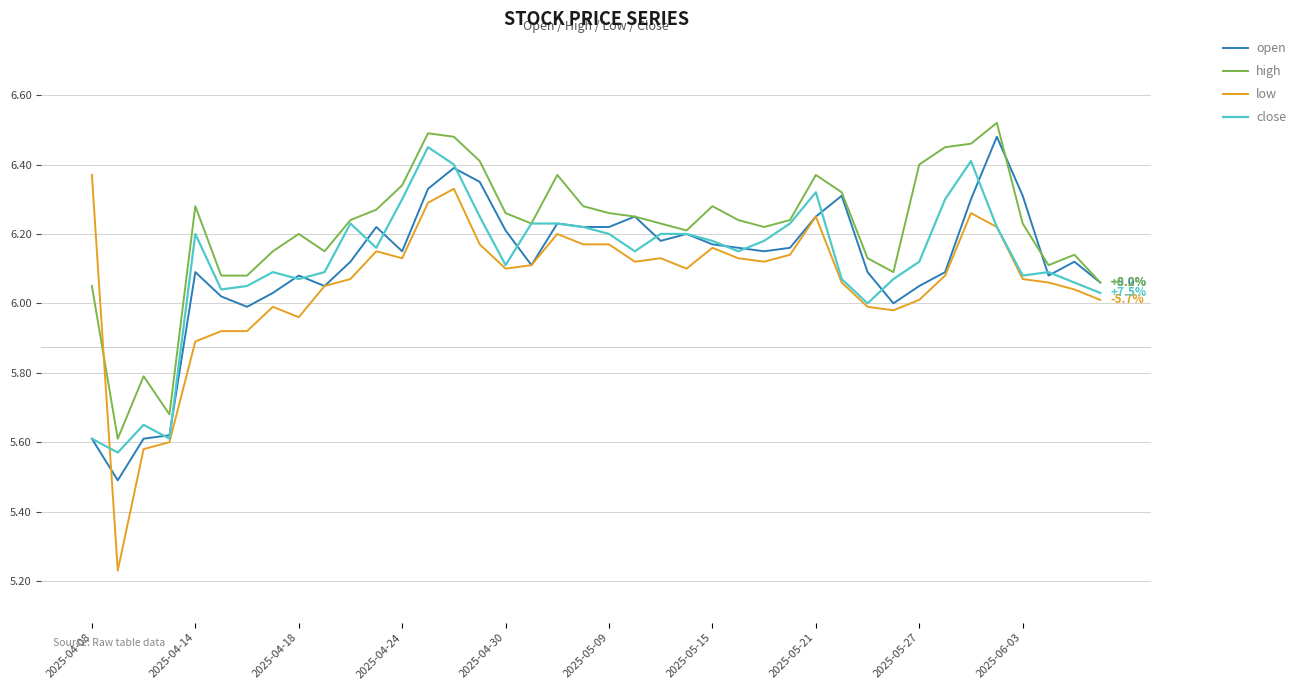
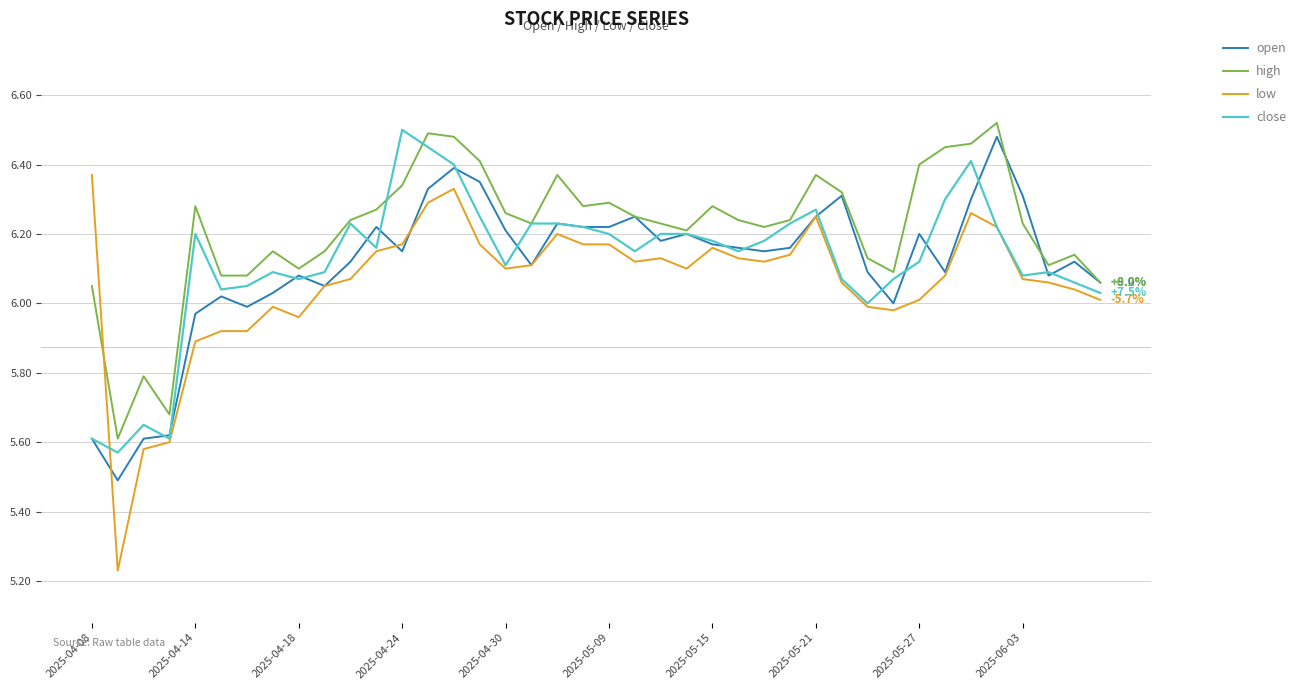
  {
    "open": {
-     "2025-04-14": 6.09,
+     "2025-04-14": 5.97,
      "2025-04-18": 6.08,
      "2025-04-24": 6.15,
      "2025-04-30": 6.21,
      "2025-05-09": 6.22,
      "2025-05-15": 6.17,
-     "2025-05-27": 6.05,
+     "2025-05-27": 6.20,
      "2025-06-03": 6.31
    },
    "high": {
      "2025-04-08": 6.05,
      "2025-04-14": 6.28,
-     "2025-04-18": 6.2,
+     "2025-04-18": 6.1,
      "2025-04-24": 6.34,
      "2025-04-30": 6.26,
-     "2025-05-09": 6.26,
+     "2025-05-09": 6.29,
      "2025-05-15": 6.28,
      "2025-05-21": 6.37,
      "2025-05-27": 6.40,
      "2025-06-03": 6.23
    },
    "low": {
      "2025-04-08": 6.37,
      "2025-04-14": 5.89,
      "2025-04-18": 5.96,
-     "2025-04-24": 6.13,
+     "2025-04-24": 6.17,
      "2025-04-30": 6.10,
      "2025-05-09": 6.17,
      "2025-05-15": 6.16,
      "2025-05-27": 6.01,
      "2025-06-03": 6.07
    },
    "close": {
      "2025-04-14": 6.20,
      "2025-04-18": 6.07,
-     "2025-04-24": 6.3,
+     "2025-04-24": 6.5,
      "2025-04-30": 6.11,
      "2025-05-09": 6.20,
      "2025-05-15": 6.18,
-     "2025-05-21": 6.32,
+     "2025-05-21": 6.27,
      "2025-05-27": 6.12,
      "2025-06-03": 6.08
    }
  }
